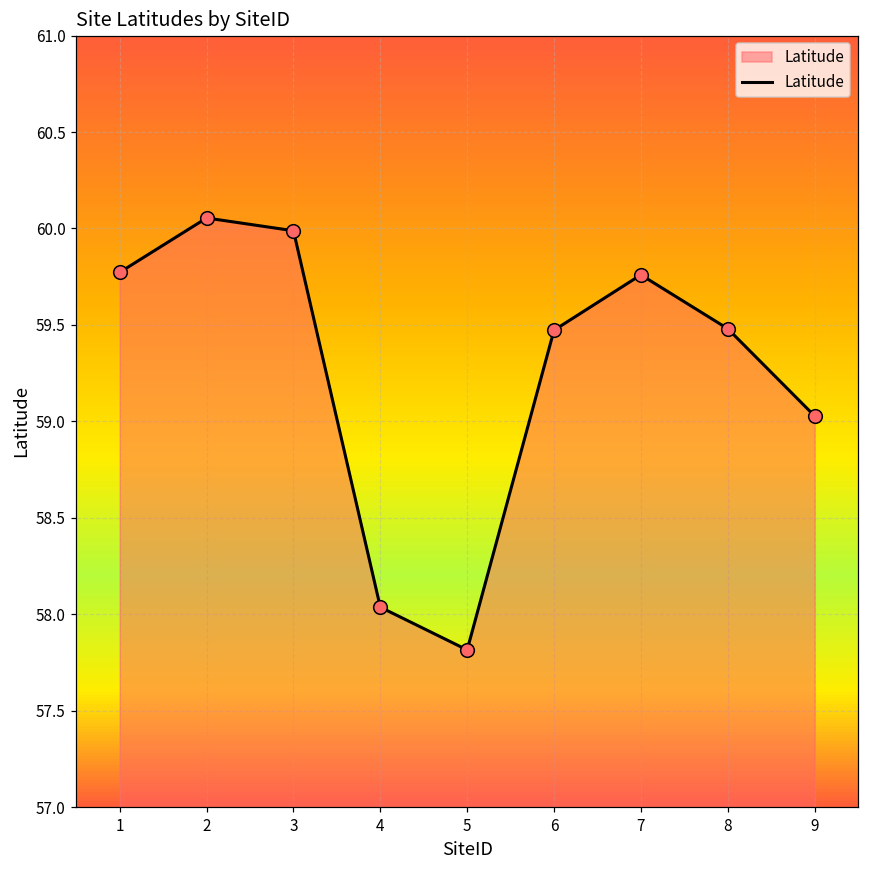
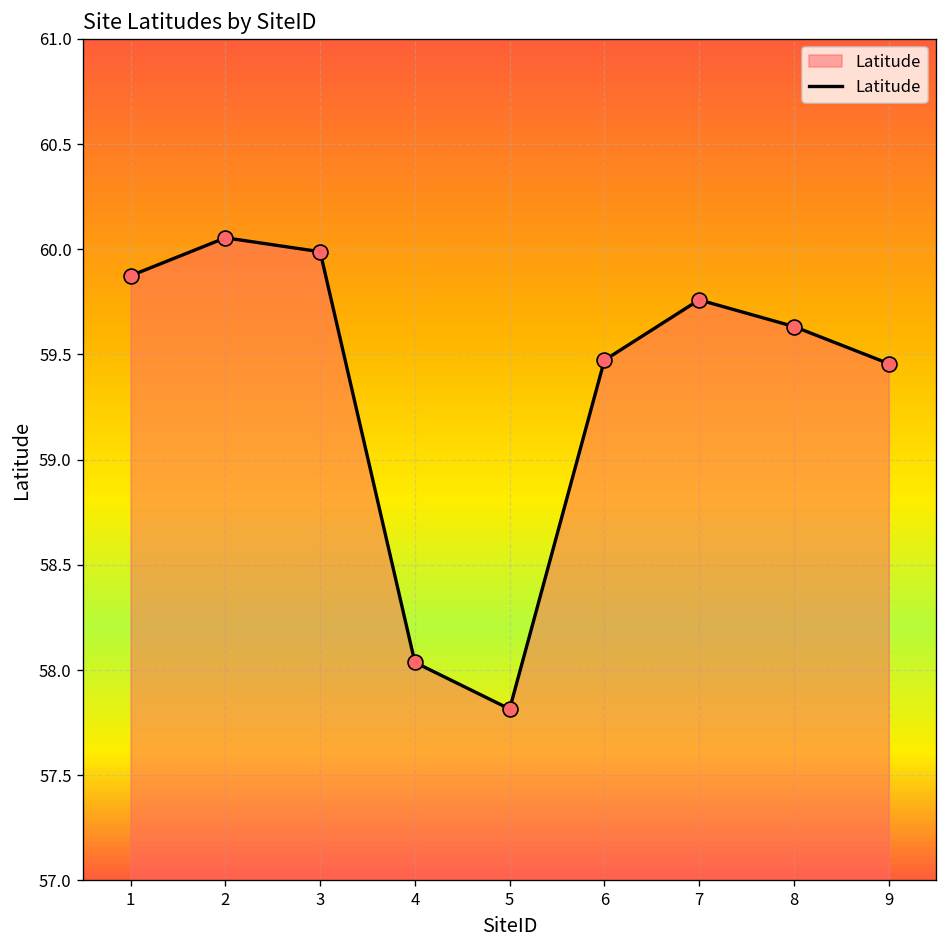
  {
-   "1": 59.77,
+   "1": 59.87,
    "2": 60.05,
    "3": 59.99,
    "4": 58.04,
    "5": 57.81,
    "6": 59.47,
    "7": 59.76,
-   "8": 59.48,
-   "9": 59.03
+   "8": 59.63,
+   "9": 59.46
  }
